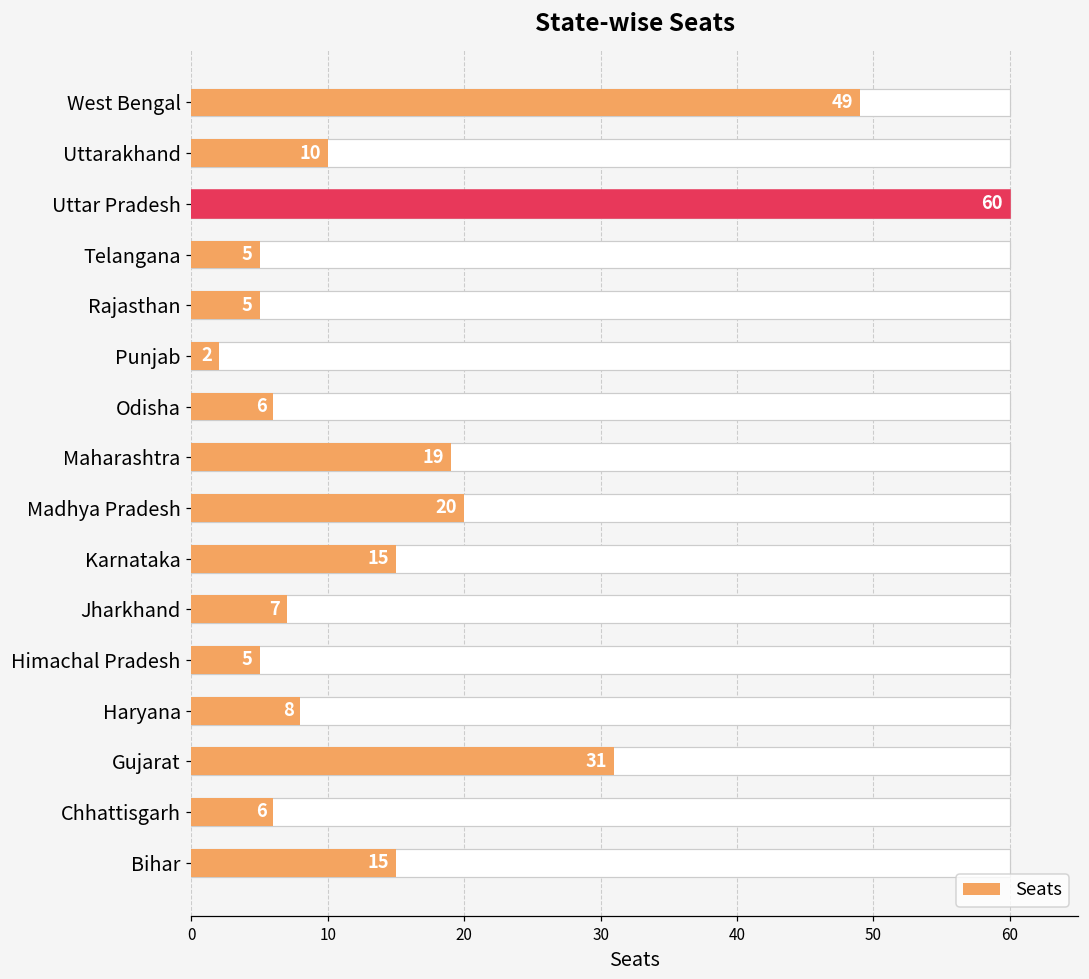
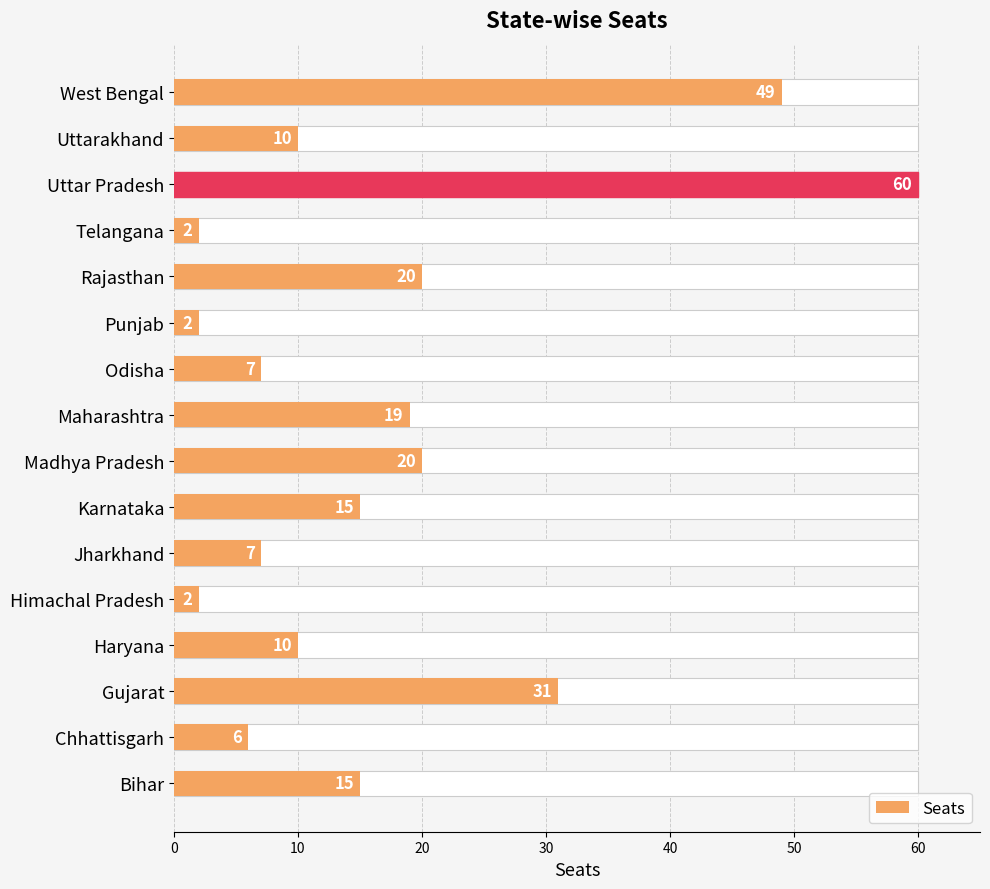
  {
    "Seats": {
      "Uttar Pradesh": 60,
-     "Telangana": 5,
-     "Rajasthan": 5,
-     "Odisha": 6,
-     "Himachal Pradesh": 5,
-     "Haryana": 8
+     "Telangana": 2,
+     "Rajasthan": 20,
+     "Odisha": 7,
+     "Himachal Pradesh": 2,
+     "Haryana": 10
    }
  }
